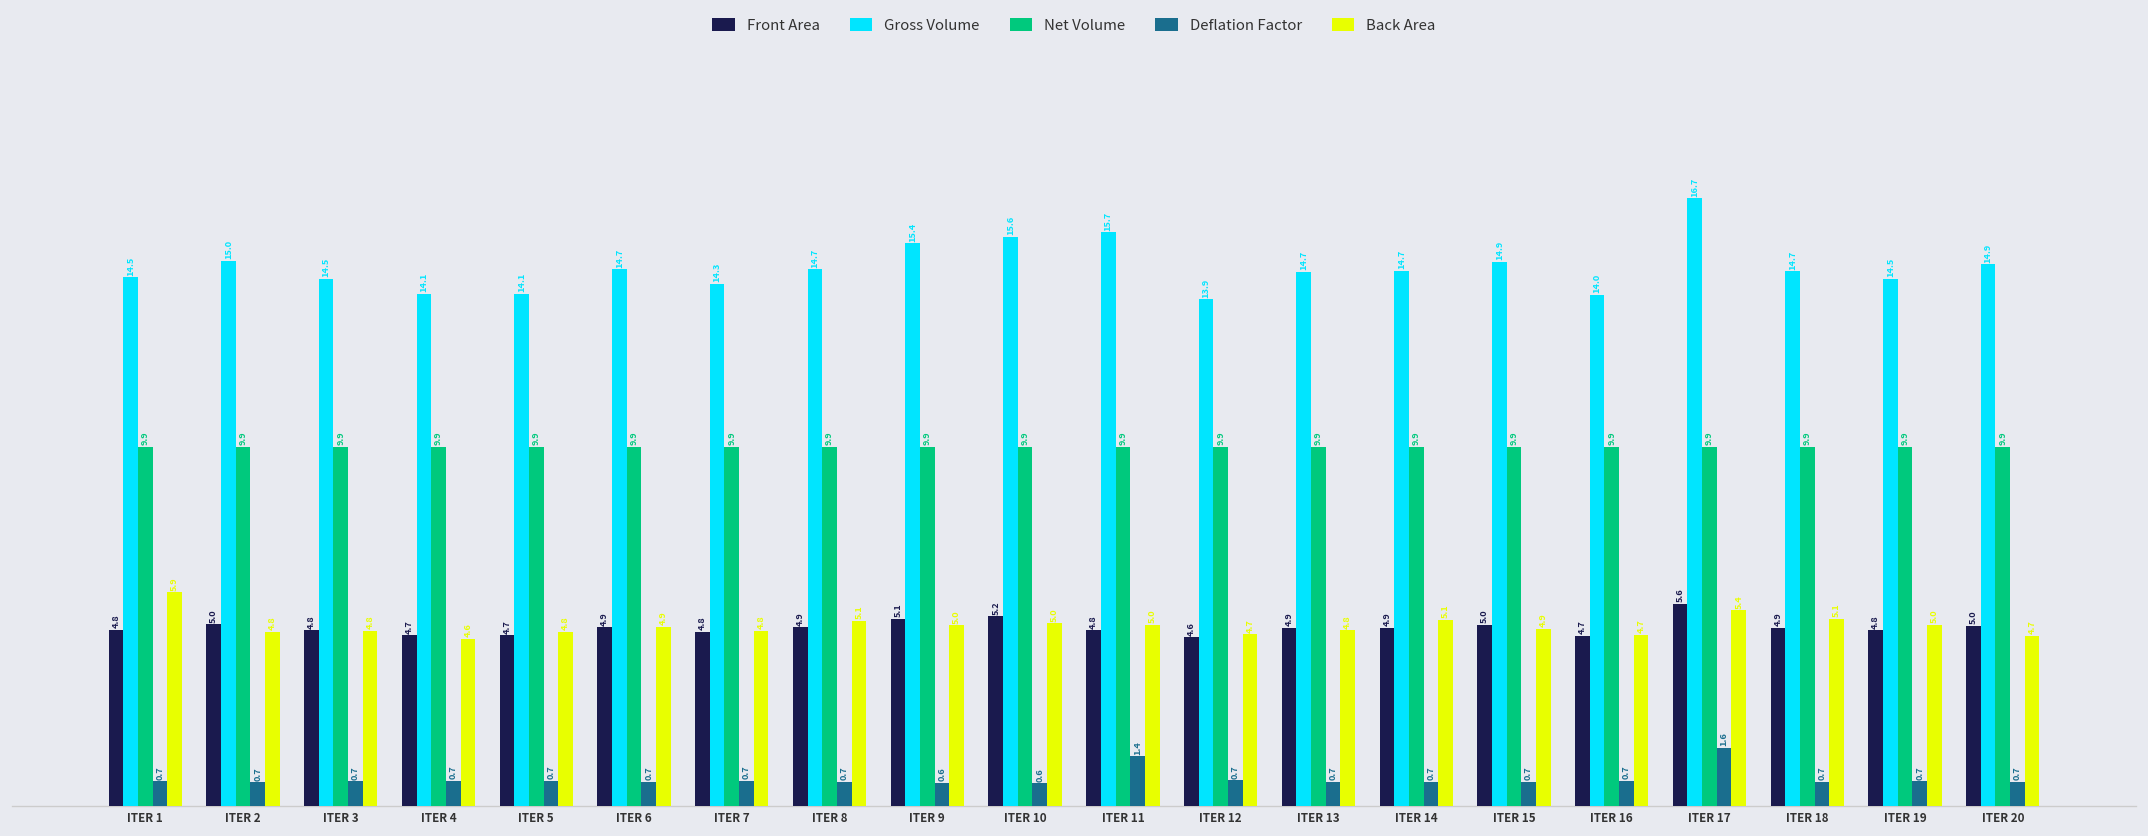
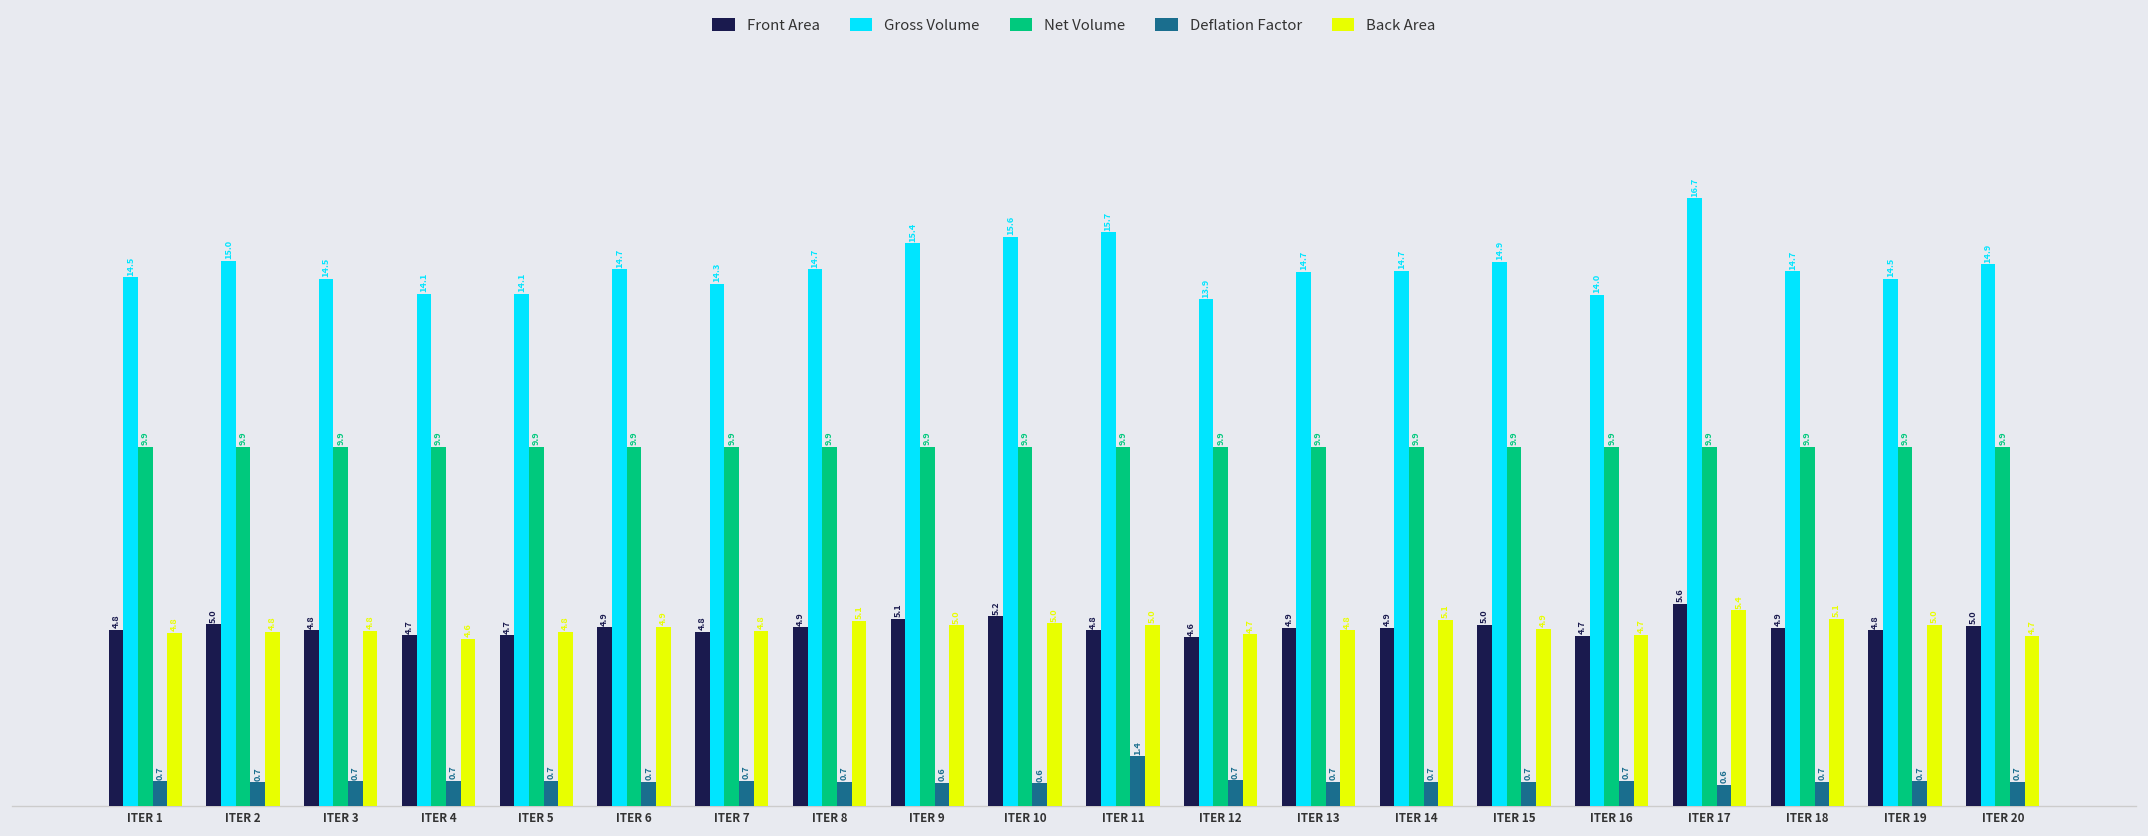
  {
    "Front Area": {
      "ITER 1": 4.8,
      "ITER 2": 5.0,
      "ITER 3": 4.8,
      "ITER 4": 4.7,
      "ITER 5": 4.7,
      "ITER 6": 4.9,
      "ITER 7": 4.8,
      "ITER 8": 4.9,
      "ITER 9": 5.1,
      "ITER 10": 5.2,
      "ITER 11": 4.8,
      "ITER 12": 4.6,
      "ITER 13": 4.9,
      "ITER 14": 4.9,
      "ITER 15": 5.0,
      "ITER 16": 4.7,
      "ITER 17": 5.6,
      "ITER 18": 4.9,
      "ITER 19": 4.8,
      "ITER 20": 5.0
    },
    "Gross Volume": {
      "ITER 1": 14.5,
      "ITER 2": 15.0,
      "ITER 3": 14.5,
      "ITER 4": 14.1,
      "ITER 5": 14.1,
      "ITER 6": 14.7,
      "ITER 7": 14.3,
      "ITER 8": 14.7,
      "ITER 9": 15.4,
      "ITER 10": 15.6,
      "ITER 11": 15.7,
      "ITER 12": 13.9,
      "ITER 13": 14.7,
      "ITER 14": 14.7,
      "ITER 15": 14.9,
      "ITER 16": 14.0,
      "ITER 17": 16.7,
      "ITER 18": 14.7,
      "ITER 19": 14.5,
      "ITER 20": 14.9
    },
    "Net Volume": {
      "ITER 1": 9.9,
      "ITER 2": 9.9,
      "ITER 3": 9.9,
      "ITER 4": 9.9,
      "ITER 5": 9.9,
      "ITER 6": 9.9,
      "ITER 7": 9.9,
      "ITER 8": 9.9,
      "ITER 9": 9.9,
      "ITER 10": 9.9,
      "ITER 11": 9.9,
      "ITER 12": 9.9,
      "ITER 13": 9.9,
      "ITER 14": 9.9,
      "ITER 15": 9.9,
      "ITER 16": 9.9,
      "ITER 17": 9.9,
      "ITER 18": 9.9,
      "ITER 19": 9.9,
      "ITER 20": 9.9
    },
    "Deflation Factor": {
      "ITER 1": 0.7,
      "ITER 2": 0.7,
      "ITER 3": 0.7,
      "ITER 4": 0.7,
      "ITER 5": 0.7,
      "ITER 6": 0.7,
      "ITER 7": 0.7,
      "ITER 8": 0.7,
      "ITER 9": 0.6,
      "ITER 10": 0.6,
      "ITER 11": 1.4,
      "ITER 12": 0.7,
      "ITER 13": 0.7,
      "ITER 14": 0.7,
      "ITER 15": 0.7,
      "ITER 16": 0.7,
-     "ITER 17": 1.6,
+     "ITER 17": 0.6,
      "ITER 18": 0.7,
      "ITER 19": 0.7,
      "ITER 20": 0.7
    },
    "Back Area": {
-     "ITER 1": 5.9,
+     "ITER 1": 4.8,
      "ITER 2": 4.8,
      "ITER 3": 4.8,
      "ITER 4": 4.6,
      "ITER 5": 4.8,
      "ITER 6": 4.9,
      "ITER 7": 4.8,
      "ITER 8": 5.1,
      "ITER 9": 5.0,
      "ITER 10": 5.0,
      "ITER 11": 5.0,
      "ITER 12": 4.7,
      "ITER 13": 4.8,
      "ITER 14": 5.1,
      "ITER 15": 4.9,
      "ITER 16": 4.7,
      "ITER 17": 5.4,
      "ITER 18": 5.1,
      "ITER 19": 5.0,
      "ITER 20": 4.7
    }
  }
